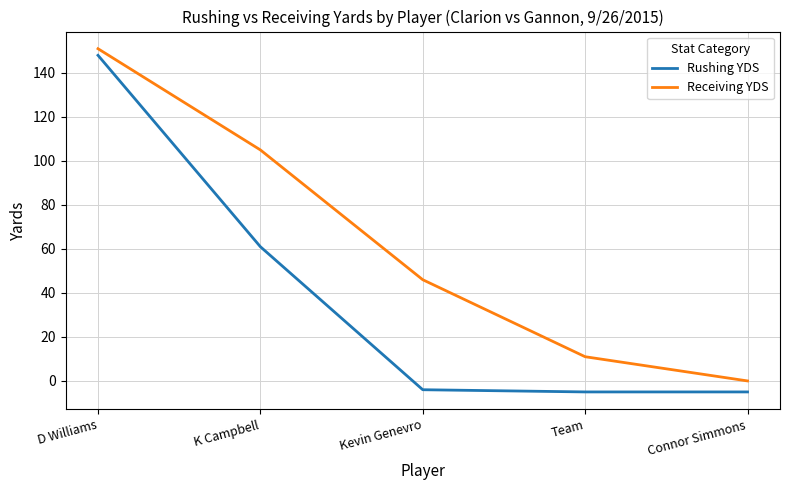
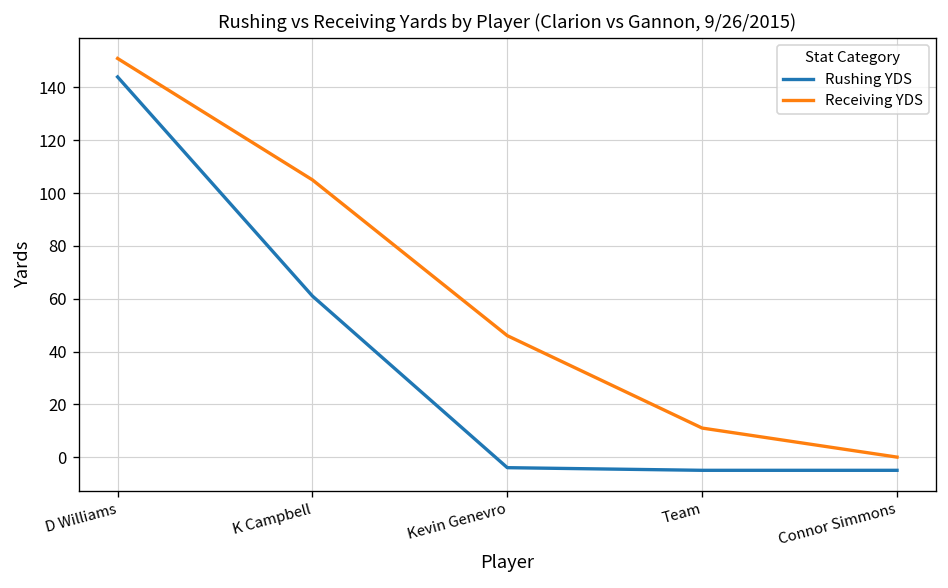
  {
    "Rushing YDS": {
-     "D Williams": 148,
+     "D Williams": 144,
      "K Campbell": 61,
      "Kevin Genevro": -4,
      "Team": -5,
      "Connor Simmons": -5
    },
    "Receiving YDS": {
      "D Williams": 151,
      "K Campbell": 105,
      "Kevin Genevro": 46,
      "Team": 11,
      "Connor Simmons": 0
    }
  }
